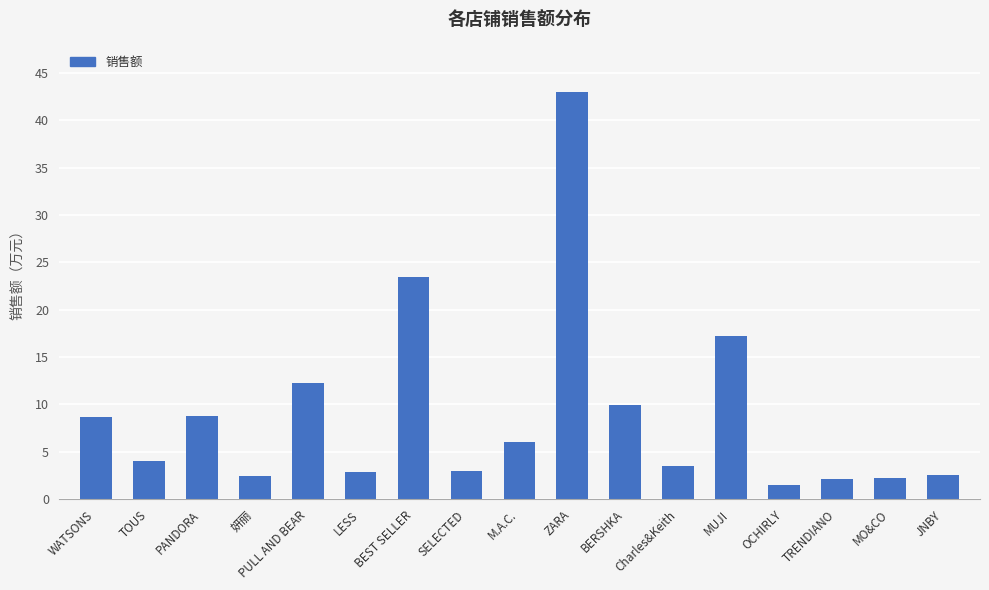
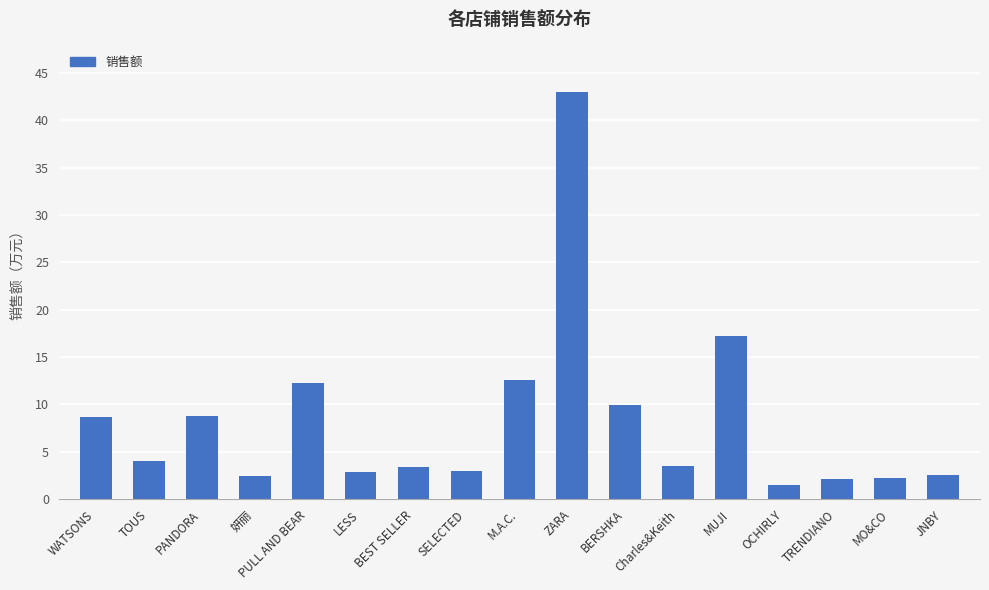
  {
    "WATSONS": 9,
    "TOUS": 4,
    "PANDORA": 9,
    "妍丽": 2,
    "PULL AND BEAR": 12,
    "LESS": 3,
-   "BEST SELLER": 23,
+   "BEST SELLER": 3,
    "SELECTED": 3,
-   "M.A.C.": 6,
+   "M.A.C.": 13,
    "ZARA": 43,
    "BERSHKA": 10,
    "Charles&Keith": 4,
    "MUJI": 17,
    "OCHIRLY": 2,
    "TRENDIANO": 2,
    "MO&CO": 2,
    "JNBY": 3
  }
